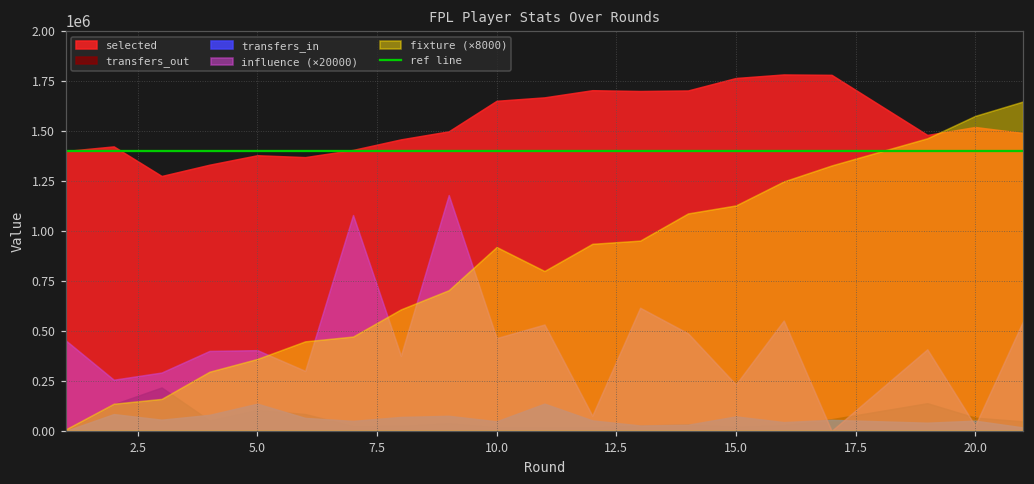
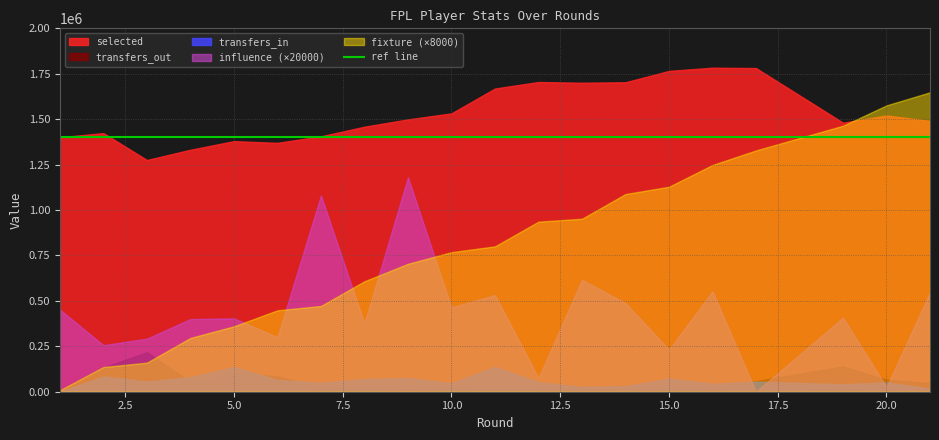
  {
    "selected": {
      "5.0": 1380000,
-     "10.0": 1650000,
+     "10.0": 1530000,
      "15.0": 1770000,
      "20.0": 1520000
    },
    "transfers_out": {
      "5.0": 110000,
      "10.0": 20000,
      "15.0": 20000,
      "20.0": 70000
    },
    "transfers_in": {
      "5.0": 140000,
      "10.0": 50000,
      "15.0": 70000,
      "20.0": 50000
    },
    "influence (×20000)": {
      "5.0": 400000,
      "10.0": 460000,
      "15.0": 230000,
      "20.0": 30000
    },
    "fixture (×8000)": {
      "5.0": 360000,
-     "10.0": 920000,
+     "10.0": 770000,
      "15.0": 1130000,
      "20.0": 1580000
    }
  }
